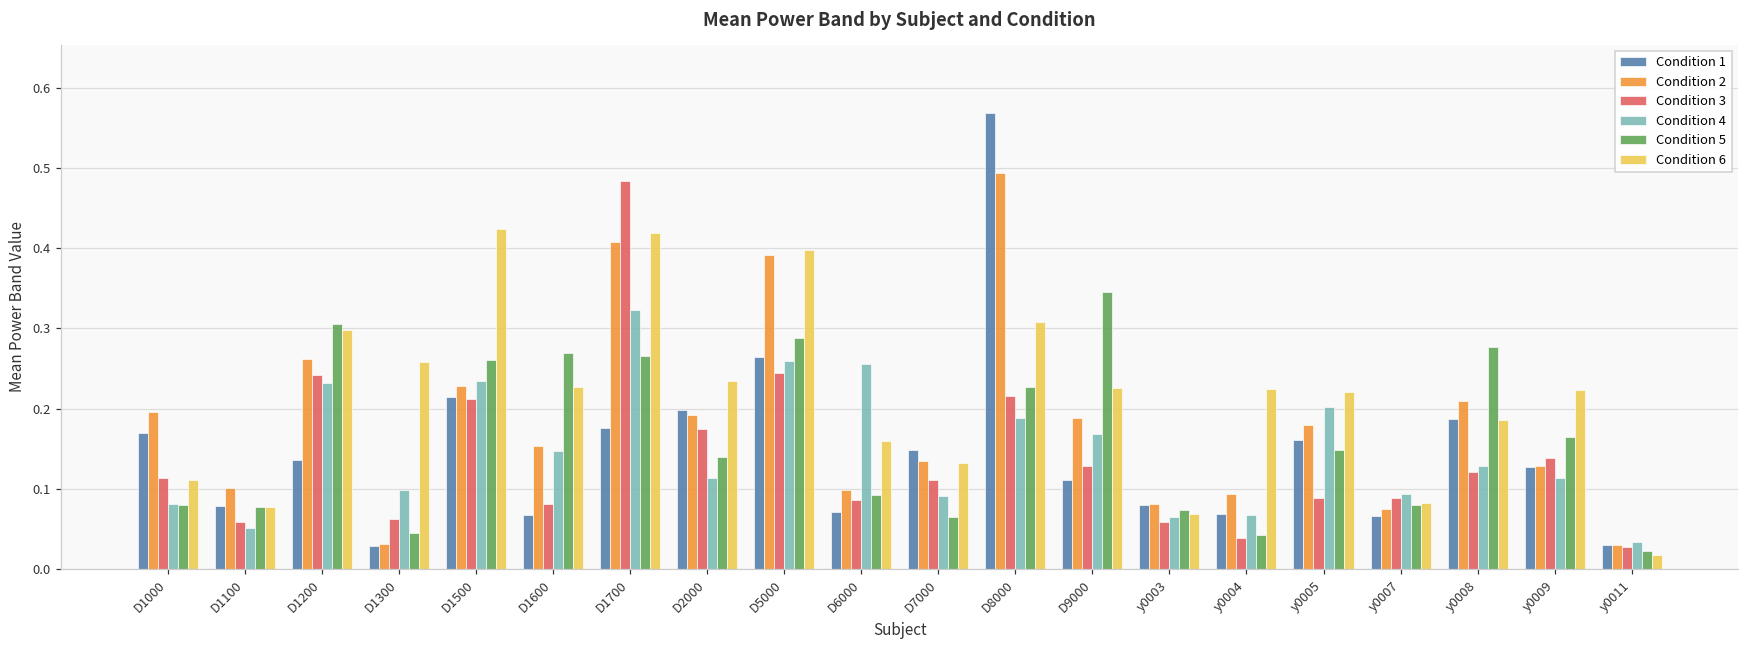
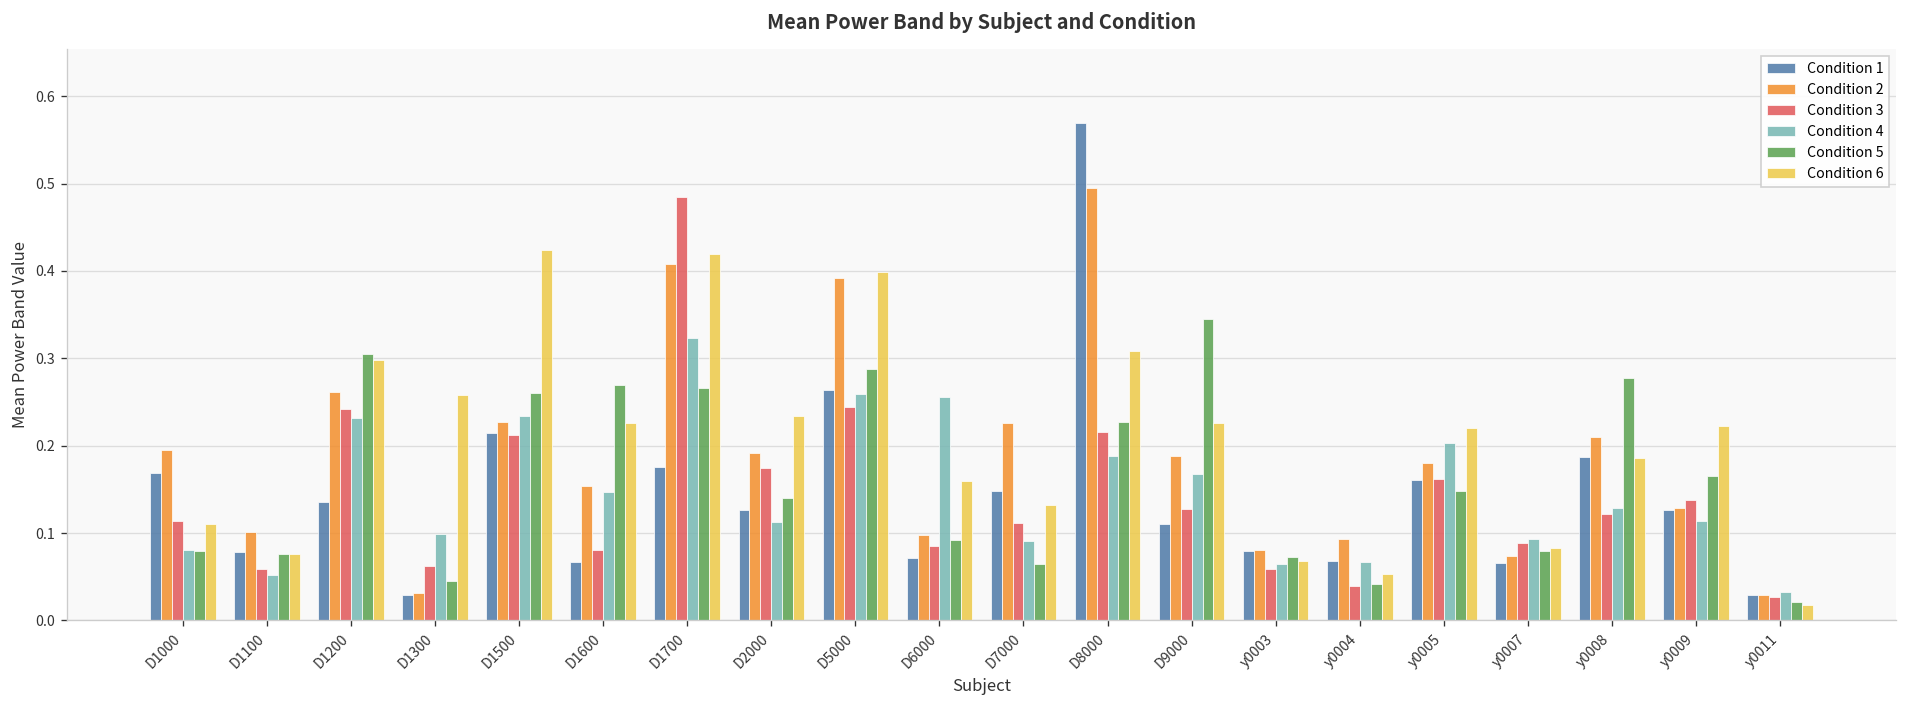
  {
    "Condition 1": {
      "D1000": 0.17,
      "D1100": 0.08,
      "D1200": 0.14,
      "D1300": 0.03,
      "D1500": 0.21,
      "D1600": 0.07,
      "D1700": 0.18,
-     "D2000": 0.20,
+     "D2000": 0.13,
      "D5000": 0.26,
      "D6000": 0.07,
      "D7000": 0.15,
      "D8000": 0.57,
      "D9000": 0.11,
      "y0003": 0.08,
      "y0004": 0.07,
      "y0005": 0.16,
      "y0007": 0.07,
      "y0008": 0.19,
      "y0009": 0.13,
      "y0011": 0.03
    },
    "Condition 2": {
      "D1000": 0.20,
      "D1100": 0.10,
      "D1200": 0.26,
      "D1300": 0.03,
      "D1500": 0.23,
      "D1600": 0.15,
      "D1700": 0.41,
      "D2000": 0.19,
      "D5000": 0.39,
      "D6000": 0.10,
-     "D7000": 0.13,
+     "D7000": 0.23,
      "D8000": 0.49,
      "D9000": 0.19,
      "y0003": 0.08,
      "y0004": 0.09,
      "y0005": 0.18,
      "y0007": 0.07,
      "y0008": 0.21,
      "y0009": 0.13,
      "y0011": 0.03
    },
    "Condition 3": {
      "D1000": 0.11,
      "D1100": 0.06,
      "D1200": 0.24,
      "D1300": 0.06,
      "D1500": 0.21,
      "D1600": 0.08,
      "D1700": 0.48,
      "D2000": 0.17,
      "D5000": 0.24,
      "D6000": 0.09,
      "D7000": 0.11,
      "D8000": 0.22,
      "D9000": 0.13,
      "y0003": 0.06,
      "y0004": 0.04,
-     "y0005": 0.09,
+     "y0005": 0.16,
      "y0007": 0.09,
      "y0008": 0.12,
      "y0009": 0.14,
      "y0011": 0.03
    },
    "Condition 4": {
      "D1000": 0.08,
      "D1100": 0.05,
      "D1200": 0.23,
      "D1300": 0.10,
      "D1500": 0.23,
      "D1600": 0.15,
      "D1700": 0.32,
      "D2000": 0.11,
      "D5000": 0.26,
      "D6000": 0.26,
      "D7000": 0.09,
      "D8000": 0.19,
      "D9000": 0.17,
      "y0003": 0.06,
      "y0004": 0.07,
      "y0005": 0.20,
      "y0007": 0.09,
      "y0008": 0.13,
      "y0009": 0.11,
      "y0011": 0.03
    },
    "Condition 5": {
      "D1000": 0.08,
      "D1100": 0.08,
      "D1200": 0.31,
      "D1300": 0.05,
      "D1500": 0.26,
      "D1600": 0.27,
      "D1700": 0.27,
      "D2000": 0.14,
      "D5000": 0.29,
      "D6000": 0.09,
      "D7000": 0.06,
      "D8000": 0.23,
      "D9000": 0.34,
      "y0003": 0.07,
      "y0004": 0.04,
      "y0005": 0.15,
      "y0007": 0.08,
      "y0008": 0.28,
      "y0009": 0.16,
      "y0011": 0.02
    },
    "Condition 6": {
      "D1000": 0.11,
      "D1100": 0.08,
      "D1200": 0.30,
      "D1300": 0.26,
      "D1500": 0.42,
      "D1600": 0.23,
      "D1700": 0.42,
      "D2000": 0.23,
      "D5000": 0.40,
      "D6000": 0.16,
      "D7000": 0.13,
      "D8000": 0.31,
      "D9000": 0.23,
      "y0003": 0.07,
-     "y0004": 0.22,
+     "y0004": 0.05,
      "y0005": 0.22,
      "y0007": 0.08,
      "y0008": 0.19,
      "y0009": 0.22,
      "y0011": 0.02
    }
  }
